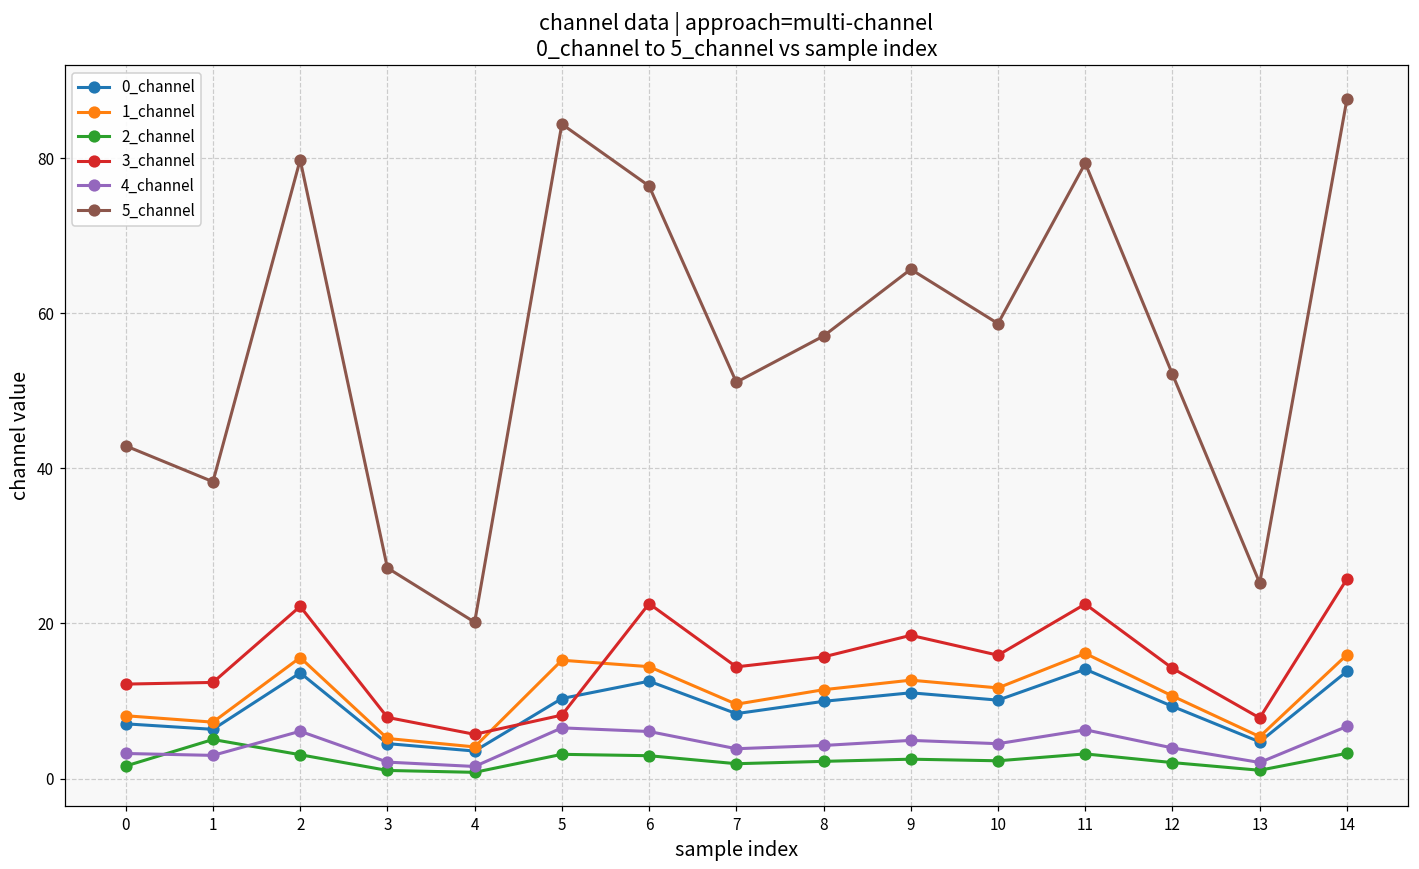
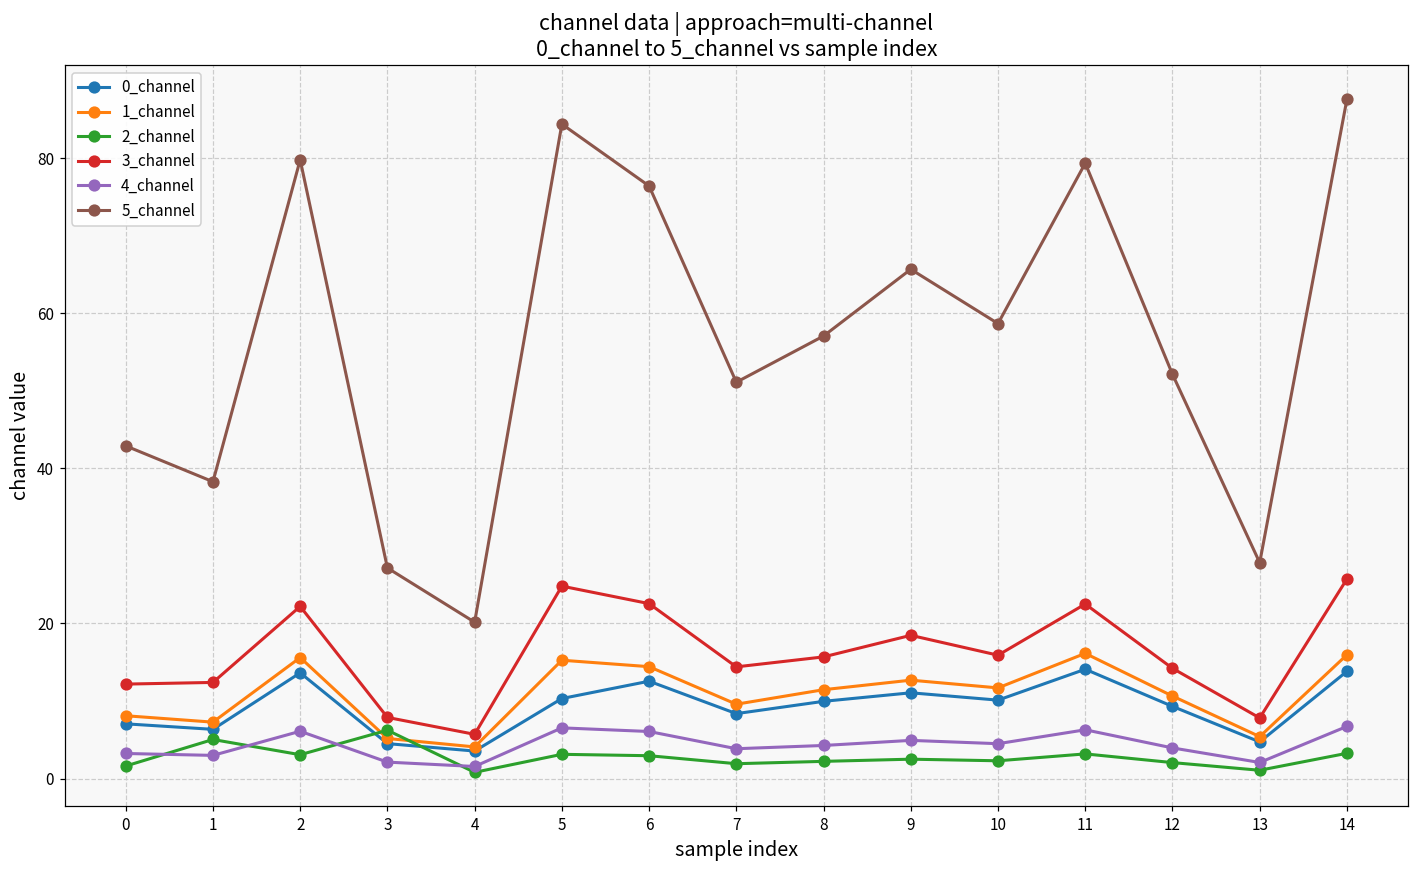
  {
    "0_channel": {
      "0": 7,
      "1": 6,
      "2": 14,
      "3": 5,
      "4": 4,
      "5": 10,
      "6": 13,
      "7": 8,
      "8": 10,
      "9": 11,
      "10": 10,
      "11": 14,
      "12": 9,
      "13": 5,
      "14": 14
    },
    "1_channel": {
      "0": 8,
      "1": 7,
      "2": 16,
      "3": 5,
      "4": 4,
      "5": 15,
      "6": 14,
      "7": 10,
      "8": 11,
      "9": 13,
      "10": 12,
      "11": 16,
      "12": 11,
      "13": 5,
      "14": 16
    },
    "2_channel": {
      "0": 2,
      "1": 5,
      "2": 3,
-     "3": 1,
+     "3": 6,
      "4": 1,
      "5": 3,
      "6": 3,
      "7": 2,
      "8": 2,
      "9": 2,
      "10": 2,
      "11": 3,
      "12": 2,
      "13": 1,
      "14": 3
    },
    "3_channel": {
      "0": 12,
      "1": 12,
      "2": 22,
      "3": 8,
      "4": 6,
-     "5": 8,
+     "5": 25,
      "6": 23,
      "7": 14,
      "8": 16,
      "9": 18,
      "10": 16,
      "11": 22,
      "12": 14,
      "13": 8,
      "14": 26
    },
    "4_channel": {
      "0": 3,
      "1": 3,
      "2": 6,
      "3": 2,
      "4": 2,
      "5": 7,
      "6": 6,
      "7": 4,
      "8": 4,
      "9": 5,
      "10": 4,
      "11": 6,
      "12": 4,
      "13": 2,
      "14": 7
    },
    "5_channel": {
      "0": 43,
      "1": 38,
      "2": 80,
      "3": 27,
      "4": 20,
      "5": 84,
      "6": 76,
      "7": 51,
      "8": 57,
      "9": 66,
      "10": 59,
      "11": 79,
      "12": 52,
-     "13": 25,
+     "13": 28,
      "14": 88
    }
  }
